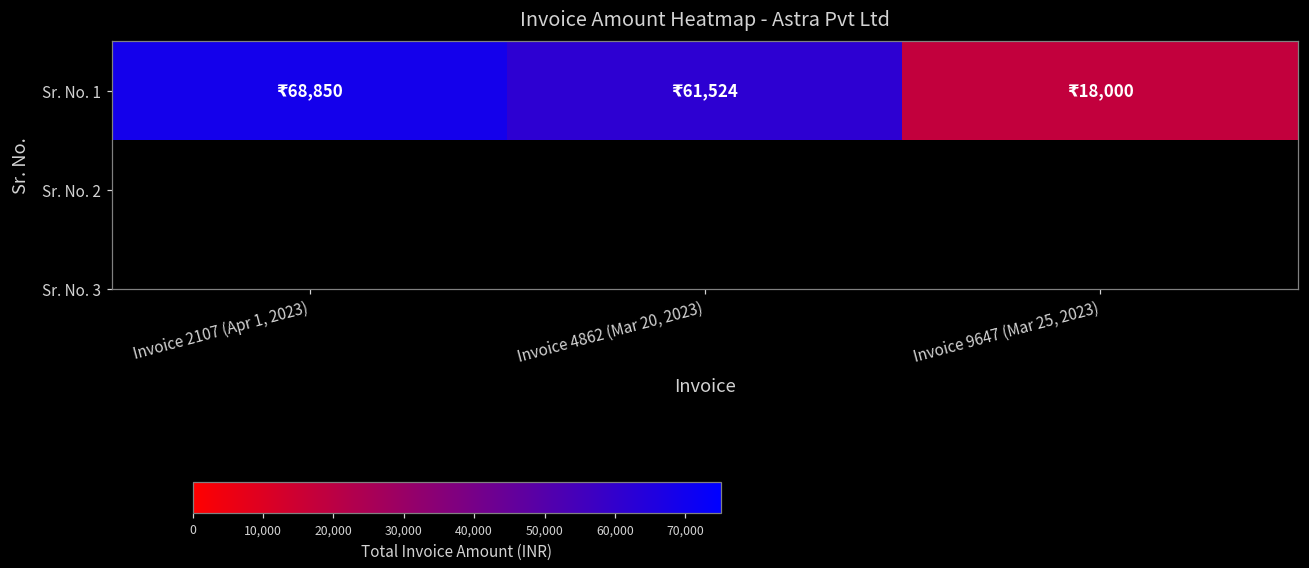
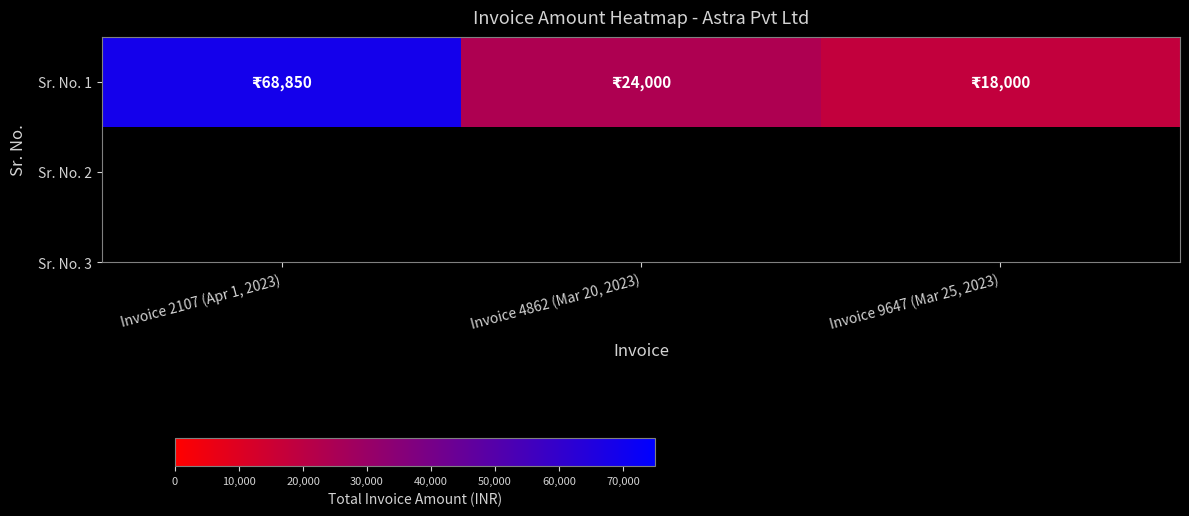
  {
    "Sr. No. 1": {
      "Invoice 2107 (Apr 1, 2023)": "68,850",
-     "Invoice 4862 (Mar 20, 2023)": "61,524",
+     "Invoice 4862 (Mar 20, 2023)": "24,000",
      "Invoice 9647 (Mar 25, 2023)": "18,000"
    }
  }
